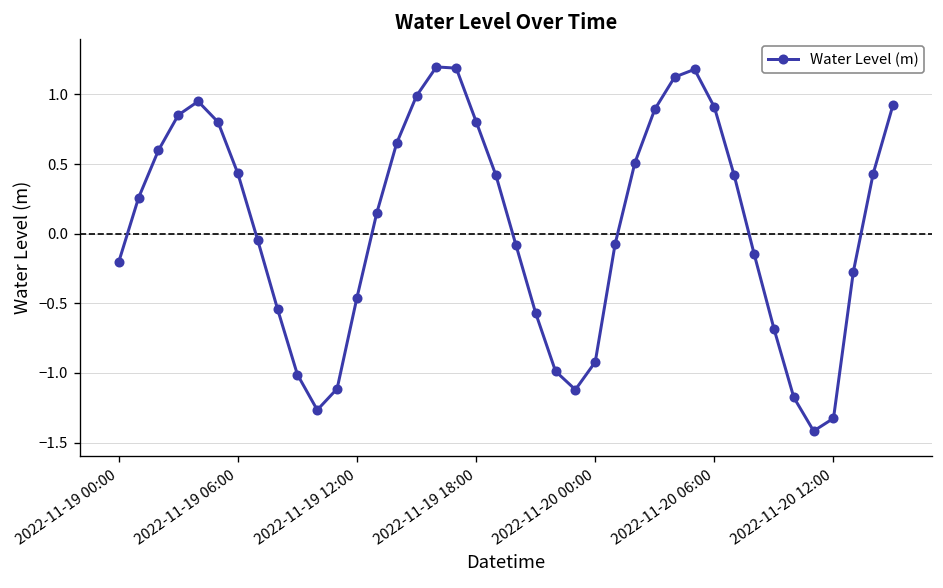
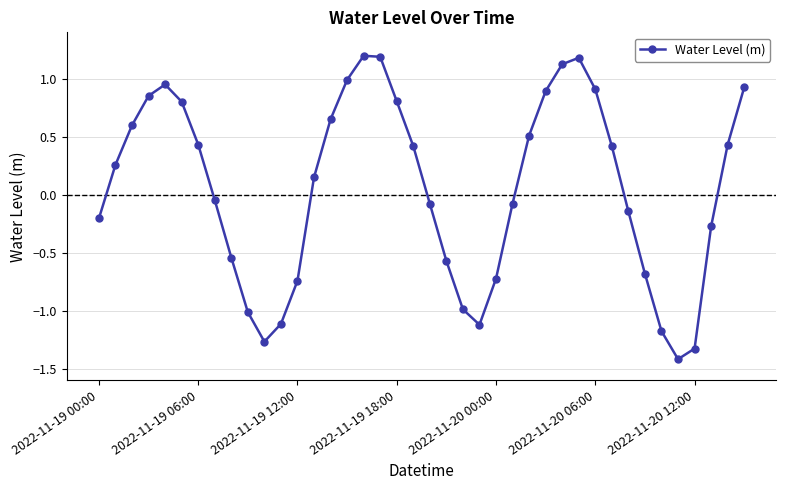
  {
    "2022-11-19 00:00": -0.20,
    "2022-11-19 06:00": 0.43,
-   "2022-11-19 12:00": -0.46,
+   "2022-11-19 12:00": -0.74,
    "2022-11-19 18:00": 0.81,
-   "2022-11-20 00:00": -0.92,
+   "2022-11-20 00:00": -0.72,
    "2022-11-20 06:00": 0.91,
    "2022-11-20 12:00": -1.33
  }
